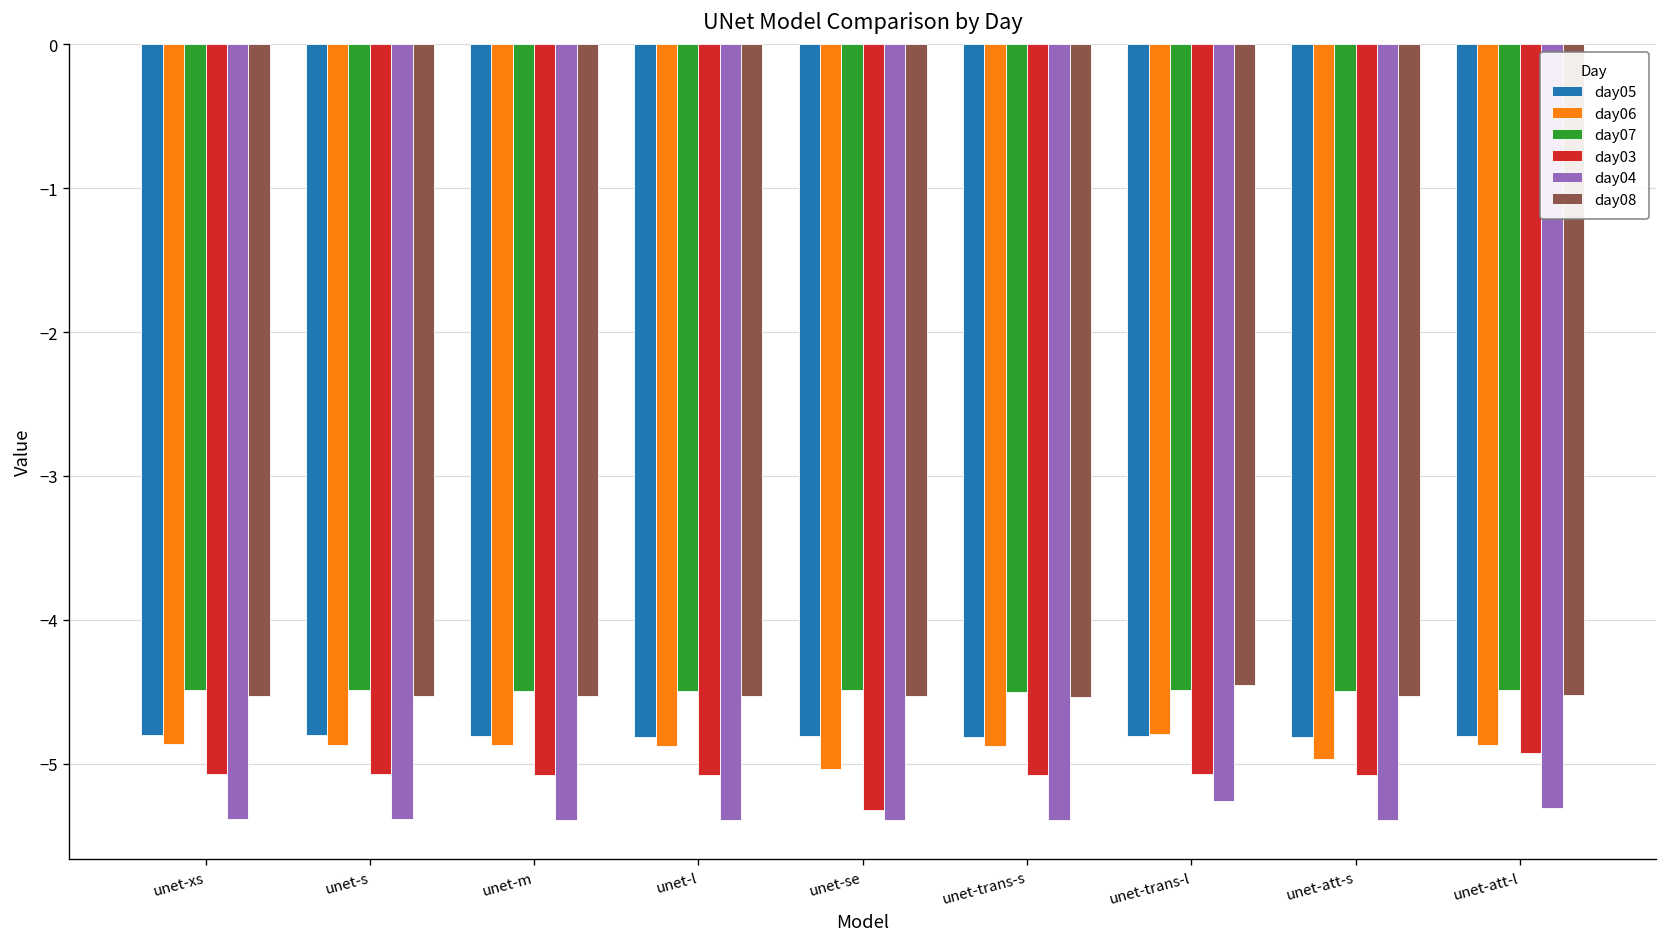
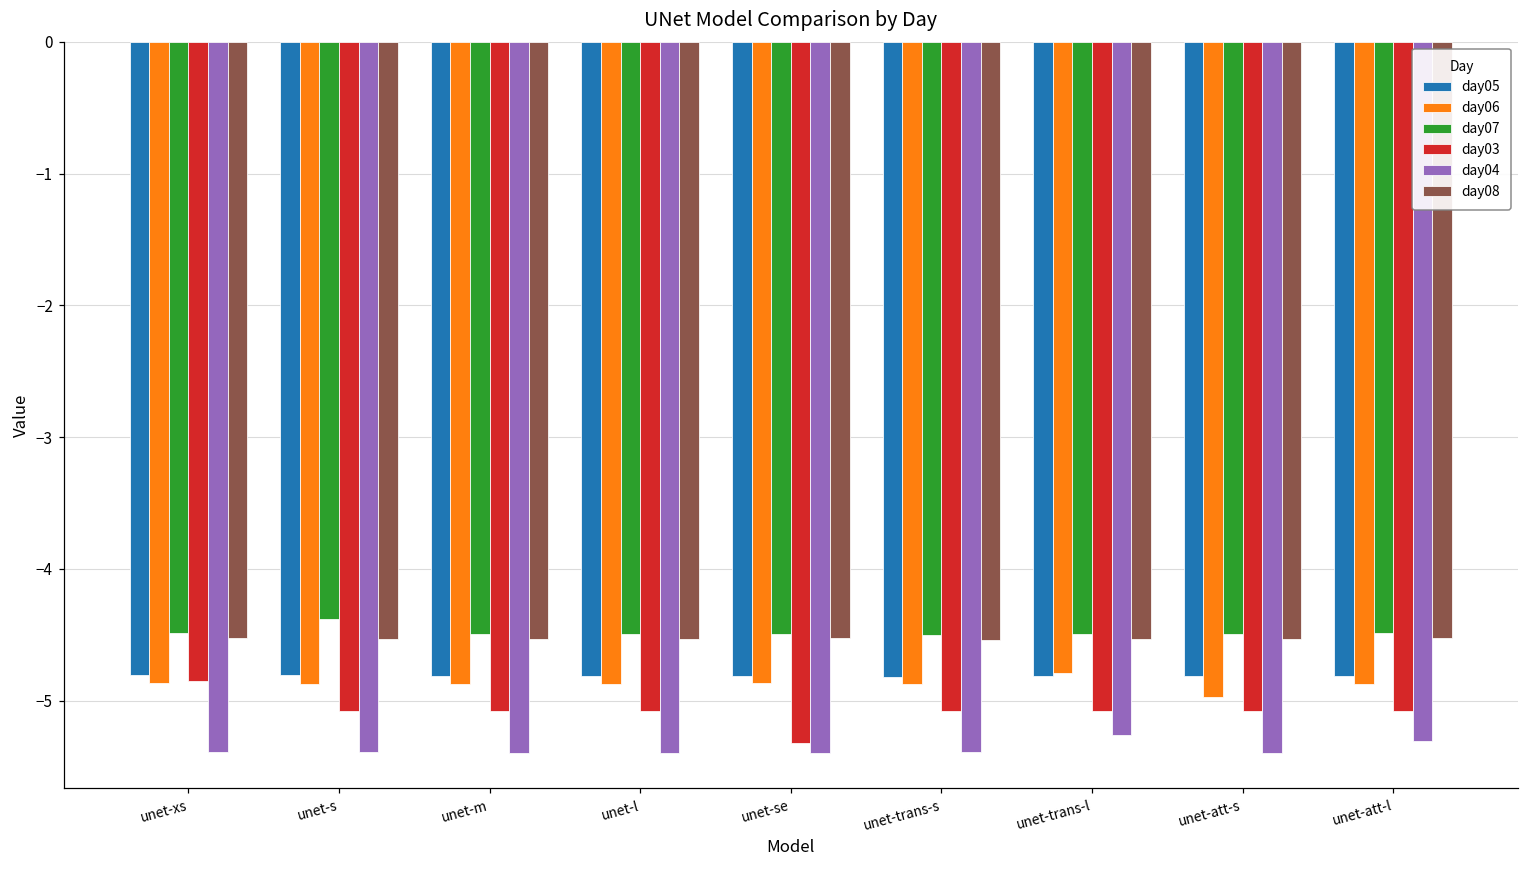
  {
    "day05": {
      "unet-xs": -4.80,
      "unet-s": -4.81,
      "unet-m": -4.81,
      "unet-l": -4.81,
      "unet-se": -4.81,
      "unet-trans-s": -4.82,
      "unet-trans-l": -4.81,
      "unet-att-s": -4.81,
      "unet-att-l": -4.81
    },
    "day06": {
      "unet-xs": -4.87,
      "unet-s": -4.87,
      "unet-m": -4.87,
      "unet-l": -4.88,
-     "unet-se": -5.04,
+     "unet-se": -4.87,
      "unet-trans-s": -4.88,
      "unet-trans-l": -4.79,
      "unet-att-s": -4.97,
      "unet-att-l": -4.87
    },
    "day07": {
      "unet-xs": -4.49,
-     "unet-s": -4.49,
+     "unet-s": -4.38,
      "unet-m": -4.49,
      "unet-l": -4.50,
      "unet-se": -4.49,
      "unet-trans-s": -4.50,
      "unet-trans-l": -4.49,
      "unet-att-s": -4.49,
      "unet-att-l": -4.49
    },
    "day03": {
-     "unet-xs": -5.07,
+     "unet-xs": -4.85,
      "unet-s": -5.08,
      "unet-m": -5.08,
      "unet-l": -5.08,
      "unet-se": -5.32,
      "unet-trans-s": -5.08,
      "unet-trans-l": -5.08,
      "unet-att-s": -5.08,
-     "unet-att-l": -4.93
+     "unet-att-l": -5.08
    },
    "day04": {
      "unet-xs": -5.39,
      "unet-s": -5.39,
      "unet-m": -5.39,
      "unet-l": -5.39,
      "unet-se": -5.39,
      "unet-trans-s": -5.39,
      "unet-trans-l": -5.26,
      "unet-att-s": -5.39,
      "unet-att-l": -5.31
    },
    "day08": {
      "unet-xs": -4.53,
      "unet-s": -4.53,
      "unet-m": -4.53,
      "unet-l": -4.53,
      "unet-se": -4.53,
      "unet-trans-s": -4.54,
-     "unet-trans-l": -4.46,
+     "unet-trans-l": -4.53,
      "unet-att-s": -4.53,
      "unet-att-l": -4.53
    }
  }
